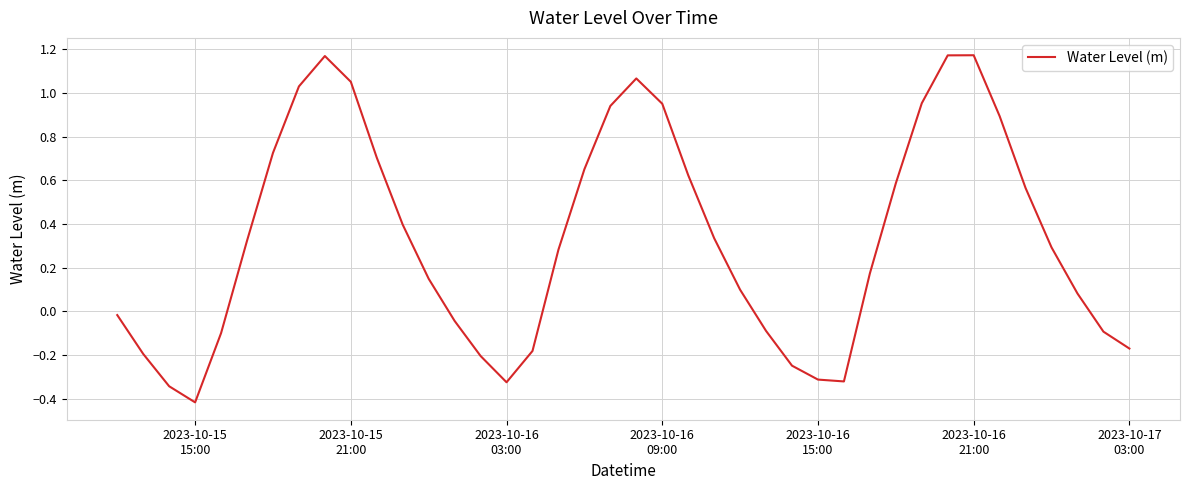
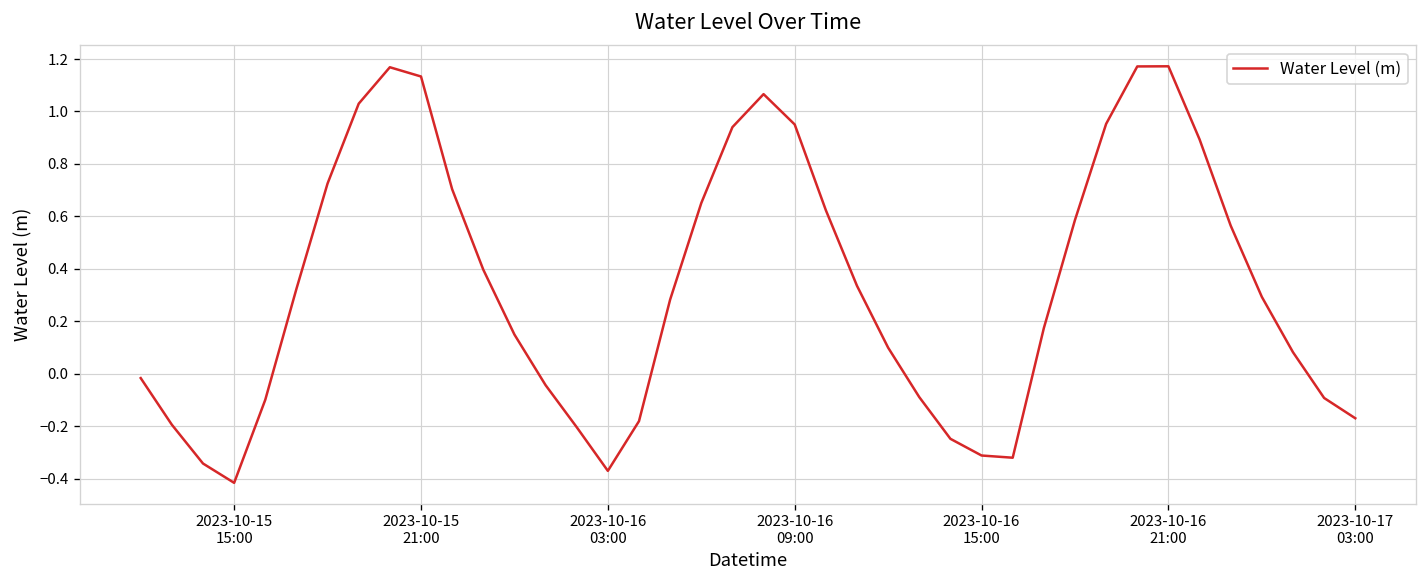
  {
    "2023-10-15 15:00": -0.42,
-   "2023-10-15 21:00": 1.05,
-   "2023-10-16 03:00": -0.32,
+   "2023-10-15 21:00": 1.13,
+   "2023-10-16 03:00": -0.37,
    "2023-10-16 09:00": 0.95,
    "2023-10-16 15:00": -0.31,
    "2023-10-16 21:00": 1.17,
    "2023-10-17 03:00": -0.17
  }
